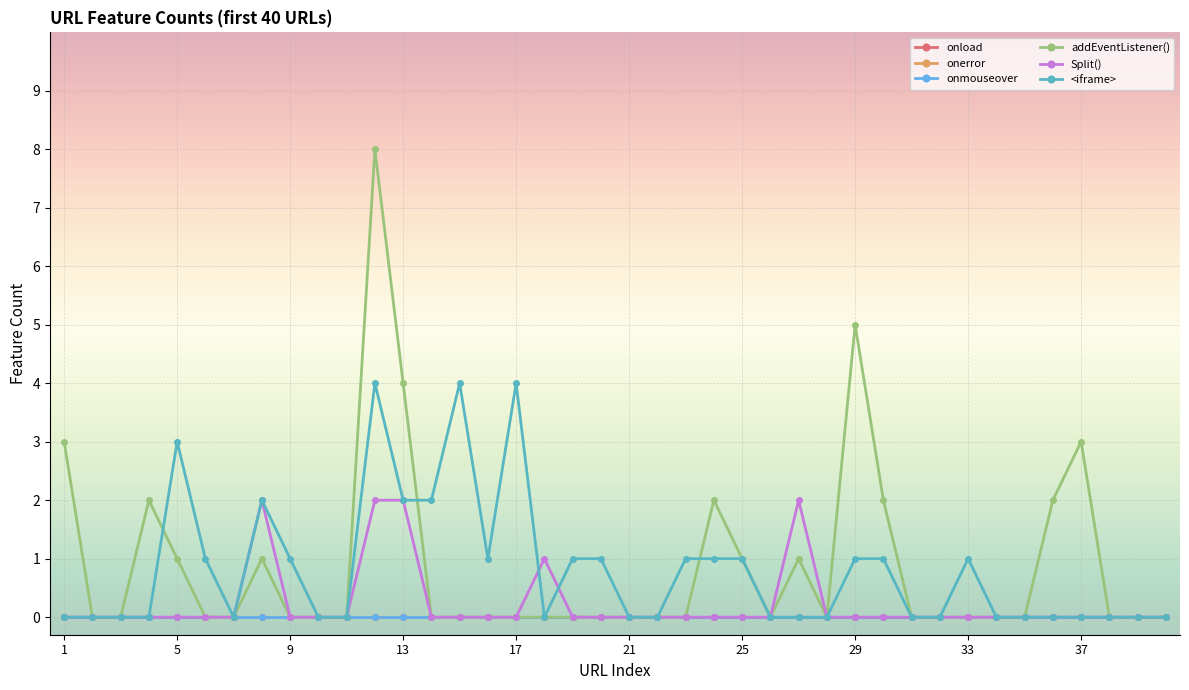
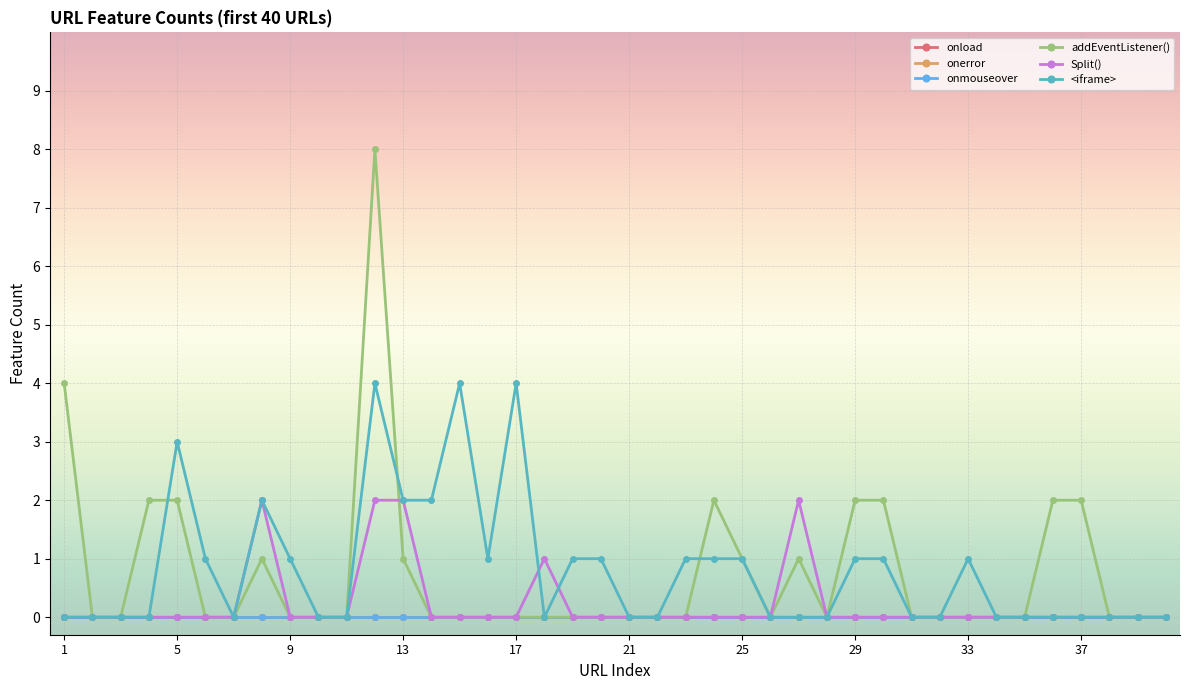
  {
    "addEventListener()": {
-     "1": 3,
-     "5": 1,
-     "13": 4,
-     "29": 5,
-     "37": 3
+     "1": 4,
+     "5": 2,
+     "13": 1,
+     "29": 2,
+     "37": 2
    }
  }
